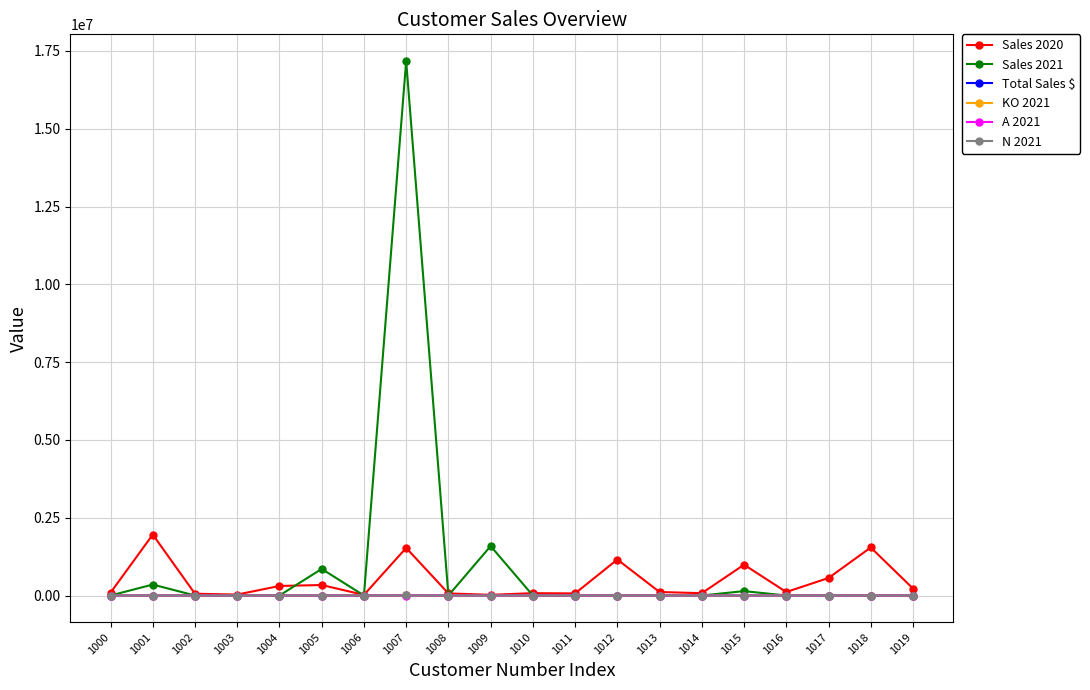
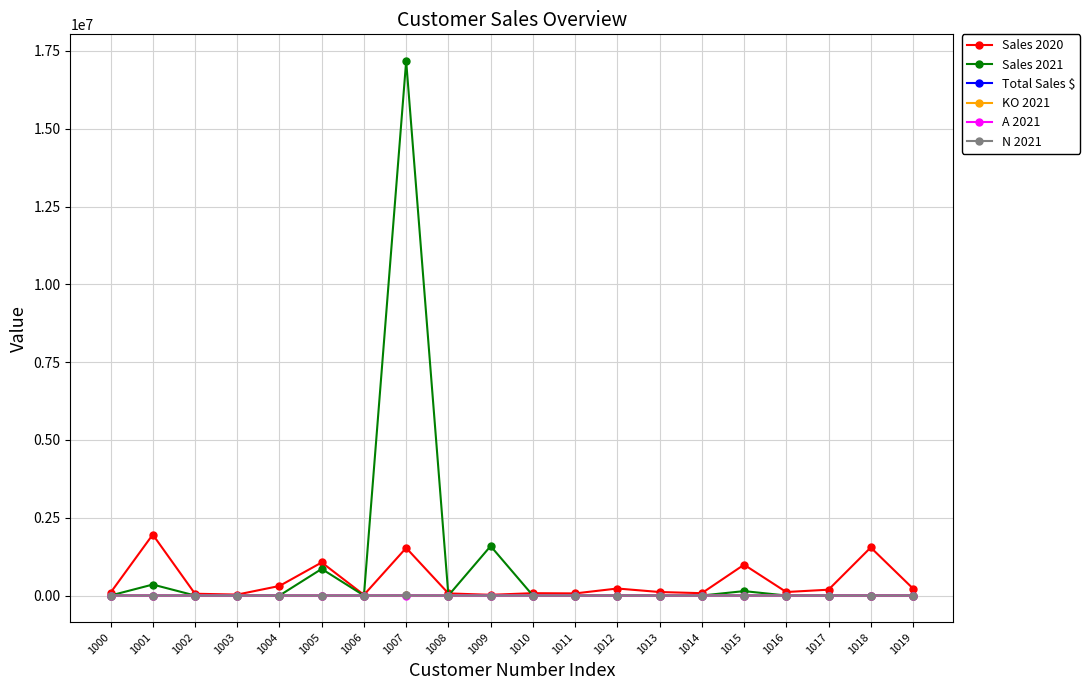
  {
    "Sales 2020": {
      "1000": 100000,
      "1001": 2000000,
      "1004": 300000,
-     "1005": 300000,
+     "1005": 1100000,
      "1007": 1500000,
-     "1012": 1200000,
+     "1012": 200000,
      "1013": 100000,
      "1015": 1000000,
      "1016": 100000,
-     "1017": 600000,
+     "1017": 200000,
      "1018": 1500000,
      "1019": 200000
    },
    "Sales 2021": {
      "1001": 400000,
      "1005": 900000,
      "1007": 17200000,
      "1009": 1600000,
      "1015": 100000
    }
  }
